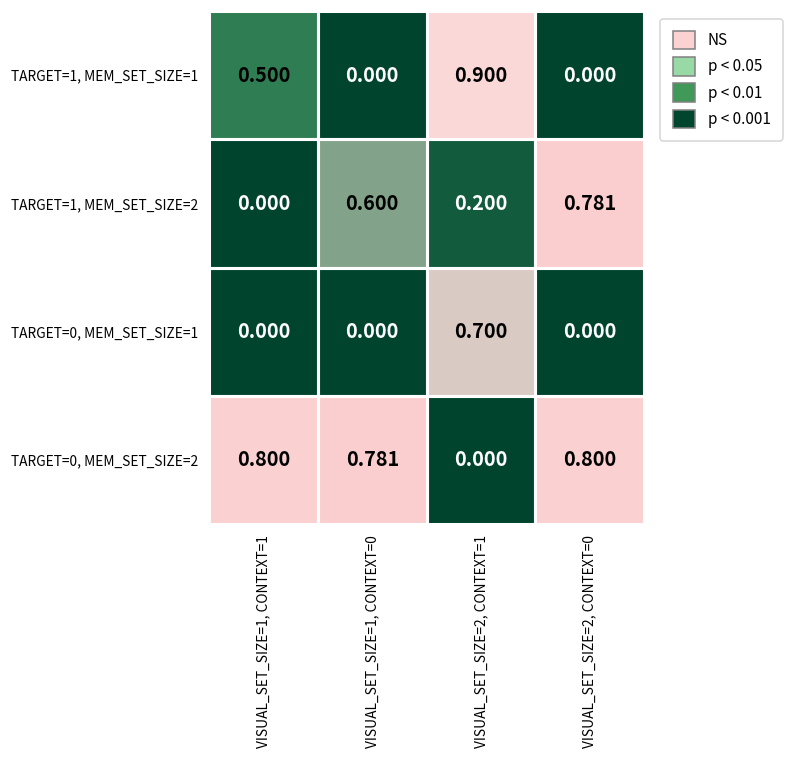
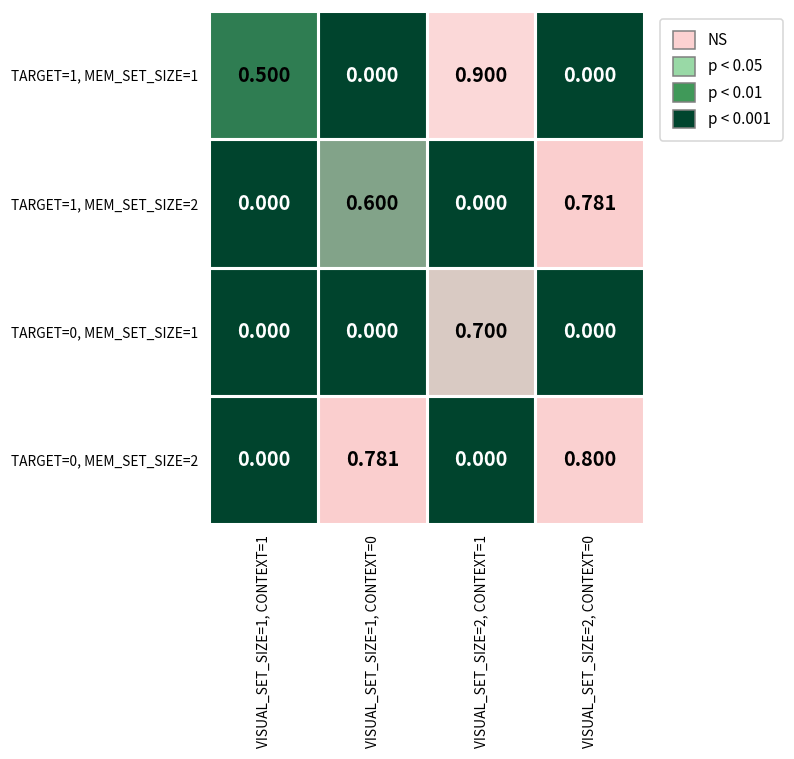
  {
    "TARGET=1, MEM_SET_SIZE=1": {
      "VISUAL_SET_SIZE=1, CONTEXT=1": 0.500,
      "VISUAL_SET_SIZE=1, CONTEXT=0": 0.000,
      "VISUAL_SET_SIZE=2, CONTEXT=1": 0.900,
      "VISUAL_SET_SIZE=2, CONTEXT=0": 0.000
    },
    "TARGET=1, MEM_SET_SIZE=2": {
      "VISUAL_SET_SIZE=1, CONTEXT=1": 0.000,
      "VISUAL_SET_SIZE=1, CONTEXT=0": 0.600,
-     "VISUAL_SET_SIZE=2, CONTEXT=1": 0.200,
+     "VISUAL_SET_SIZE=2, CONTEXT=1": 0.000,
      "VISUAL_SET_SIZE=2, CONTEXT=0": 0.781
    },
    "TARGET=0, MEM_SET_SIZE=1": {
      "VISUAL_SET_SIZE=1, CONTEXT=1": 0.000,
      "VISUAL_SET_SIZE=1, CONTEXT=0": 0.000,
      "VISUAL_SET_SIZE=2, CONTEXT=1": 0.700,
      "VISUAL_SET_SIZE=2, CONTEXT=0": 0.000
    },
    "TARGET=0, MEM_SET_SIZE=2": {
-     "VISUAL_SET_SIZE=1, CONTEXT=1": 0.800,
+     "VISUAL_SET_SIZE=1, CONTEXT=1": 0.000,
      "VISUAL_SET_SIZE=1, CONTEXT=0": 0.781,
      "VISUAL_SET_SIZE=2, CONTEXT=1": 0.000,
      "VISUAL_SET_SIZE=2, CONTEXT=0": 0.800
    }
  }
